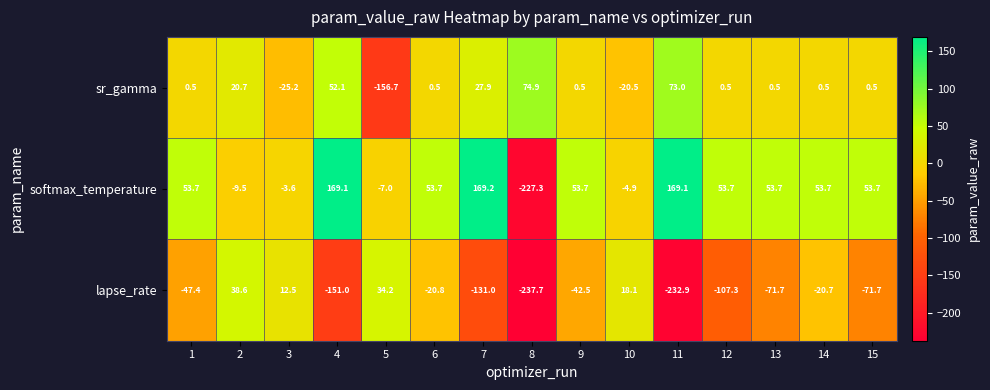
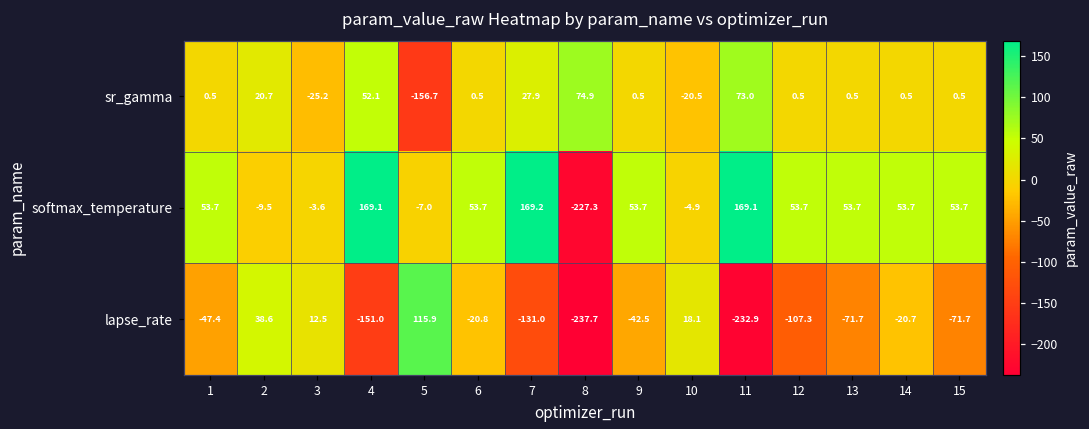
  {
    "sr_gamma": {
      "1": 0.5,
      "2": 20.7,
      "3": -25.2,
      "4": 52.1,
      "5": -156.7,
      "6": 0.5,
      "7": 27.9,
      "8": 74.9,
      "9": 0.5,
      "10": -20.5,
      "11": 73.0,
      "12": 0.5,
      "13": 0.5,
      "14": 0.5,
      "15": 0.5
    },
    "softmax_temperature": {
      "1": 53.7,
      "2": -9.5,
      "3": -3.6,
      "4": 169.1,
      "5": -7.0,
      "6": 53.7,
      "7": 169.2,
      "8": -227.3,
      "9": 53.7,
      "10": -4.9,
      "11": 169.1,
      "12": 53.7,
      "13": 53.7,
      "14": 53.7,
      "15": 53.7
    },
    "lapse_rate": {
      "1": -47.4,
      "2": 38.6,
      "3": 12.5,
      "4": -151.0,
-     "5": 34.2,
+     "5": 115.9,
      "6": -20.8,
      "7": -131.0,
      "8": -237.7,
      "9": -42.5,
      "10": 18.1,
      "11": -232.9,
      "12": -107.3,
      "13": -71.7,
      "14": -20.7,
      "15": -71.7
    }
  }
